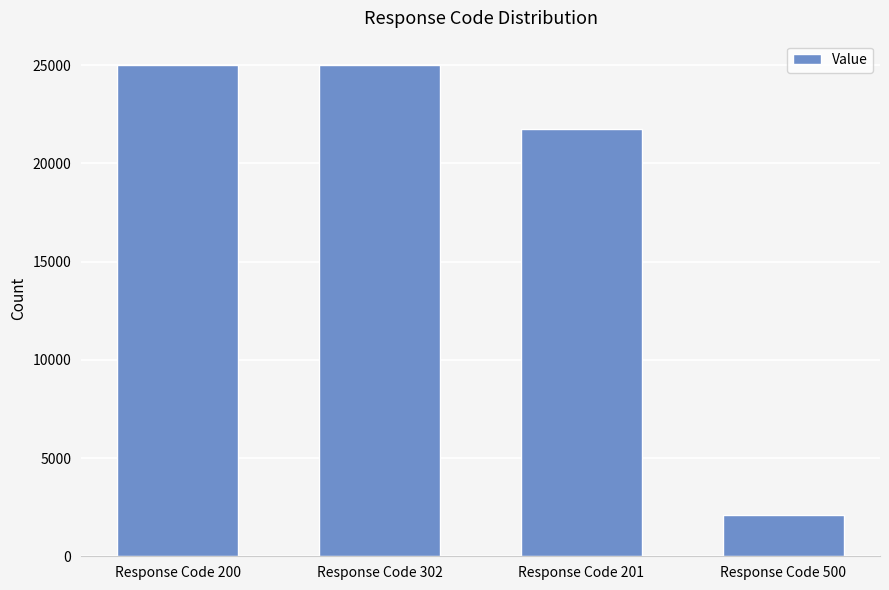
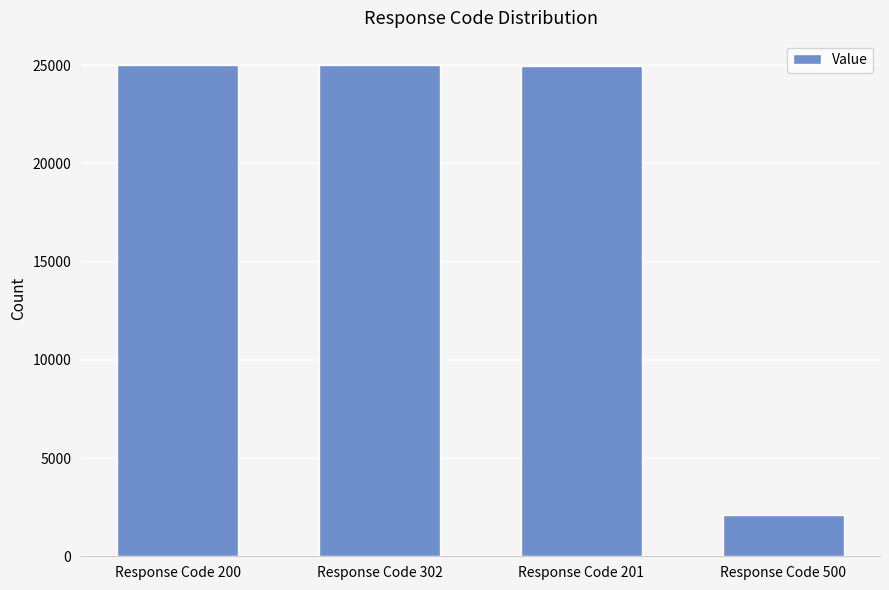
  {
    "Response Code 200": 25000,
    "Response Code 302": 25000,
-   "Response Code 201": 21800,
+   "Response Code 201": 25000,
    "Response Code 500": 2100
  }
